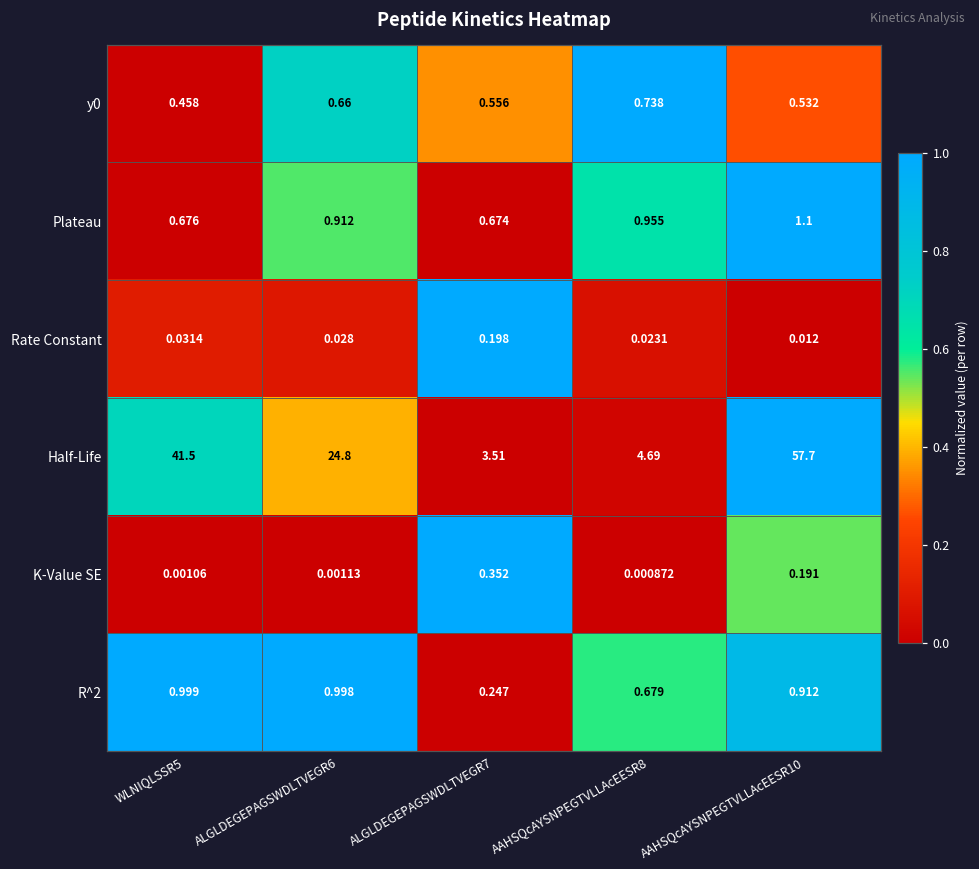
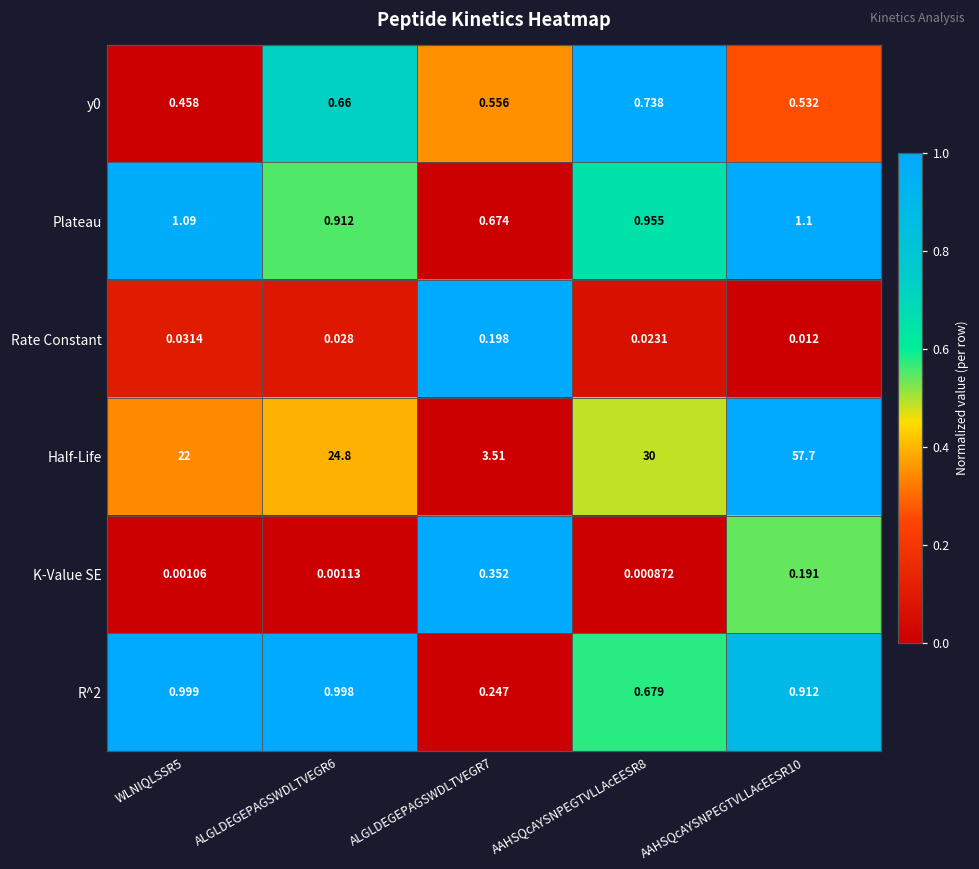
  {
    "y0": {
      "WLNIQLSSR5": 0.458,
      "ALGLDEGEPAGSWDLTVEGR6": 0.66,
      "ALGLDEGEPAGSWDLTVEGR7": 0.556,
      "AAHSQcAYSNPEGTVLLAcEESR8": 0.738,
      "AAHSQcAYSNPEGTVLLAcEESR10": 0.532
    },
    "Plateau": {
-     "WLNIQLSSR5": 0.676,
+     "WLNIQLSSR5": 1.09,
      "ALGLDEGEPAGSWDLTVEGR6": 0.912,
      "ALGLDEGEPAGSWDLTVEGR7": 0.674,
      "AAHSQcAYSNPEGTVLLAcEESR8": 0.955,
      "AAHSQcAYSNPEGTVLLAcEESR10": 1.1
    },
    "Rate Constant": {
      "WLNIQLSSR5": 0.0314,
      "ALGLDEGEPAGSWDLTVEGR6": 0.028,
      "ALGLDEGEPAGSWDLTVEGR7": 0.198,
      "AAHSQcAYSNPEGTVLLAcEESR8": 0.0231,
      "AAHSQcAYSNPEGTVLLAcEESR10": 0.012
    },
    "Half-Life": {
-     "WLNIQLSSR5": 41.5,
+     "WLNIQLSSR5": 22,
      "ALGLDEGEPAGSWDLTVEGR6": 24.8,
      "ALGLDEGEPAGSWDLTVEGR7": 3.51,
-     "AAHSQcAYSNPEGTVLLAcEESR8": 4.69,
+     "AAHSQcAYSNPEGTVLLAcEESR8": 30,
      "AAHSQcAYSNPEGTVLLAcEESR10": 57.7
    },
    "K-Value SE": {
      "WLNIQLSSR5": 0.00106,
      "ALGLDEGEPAGSWDLTVEGR6": 0.00113,
      "ALGLDEGEPAGSWDLTVEGR7": 0.352,
      "AAHSQcAYSNPEGTVLLAcEESR8": 0.000872,
      "AAHSQcAYSNPEGTVLLAcEESR10": 0.191
    },
    "R^2": {
      "WLNIQLSSR5": 0.999,
      "ALGLDEGEPAGSWDLTVEGR6": 0.998,
      "ALGLDEGEPAGSWDLTVEGR7": 0.247,
      "AAHSQcAYSNPEGTVLLAcEESR8": 0.679,
      "AAHSQcAYSNPEGTVLLAcEESR10": 0.912
    }
  }
